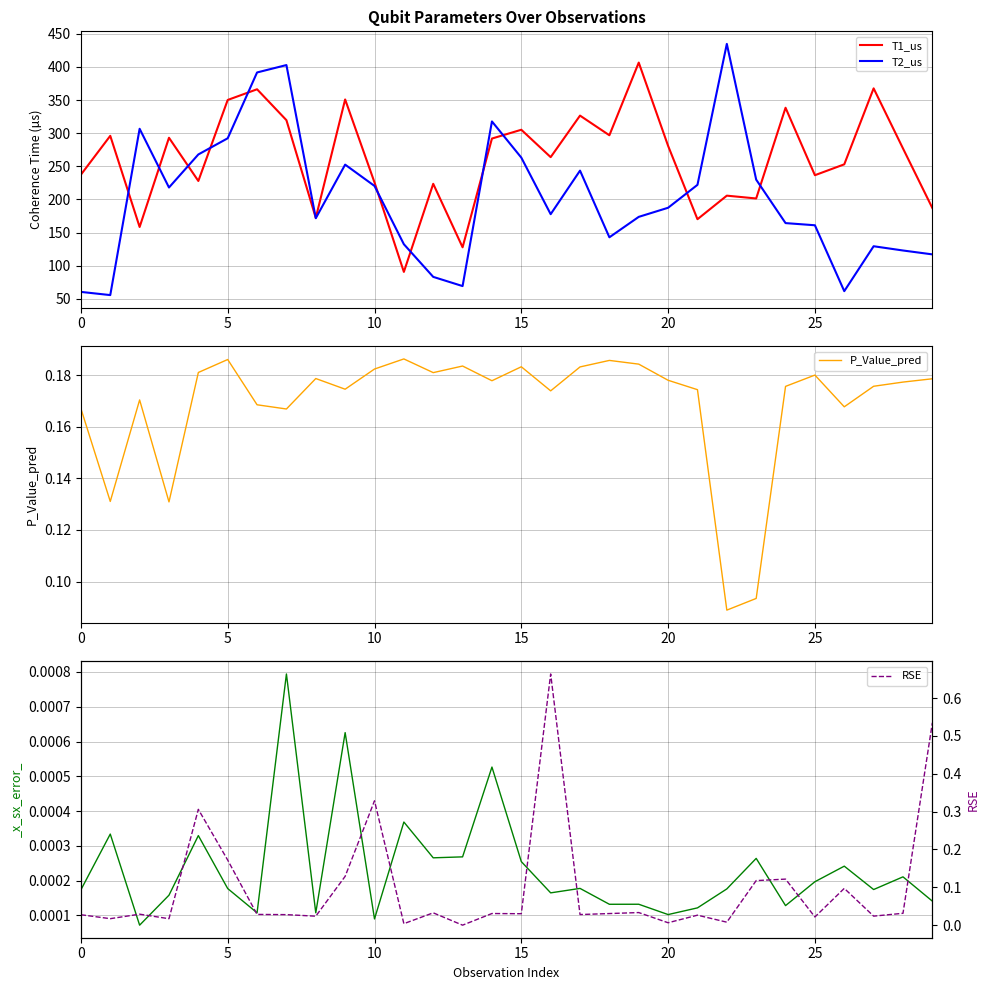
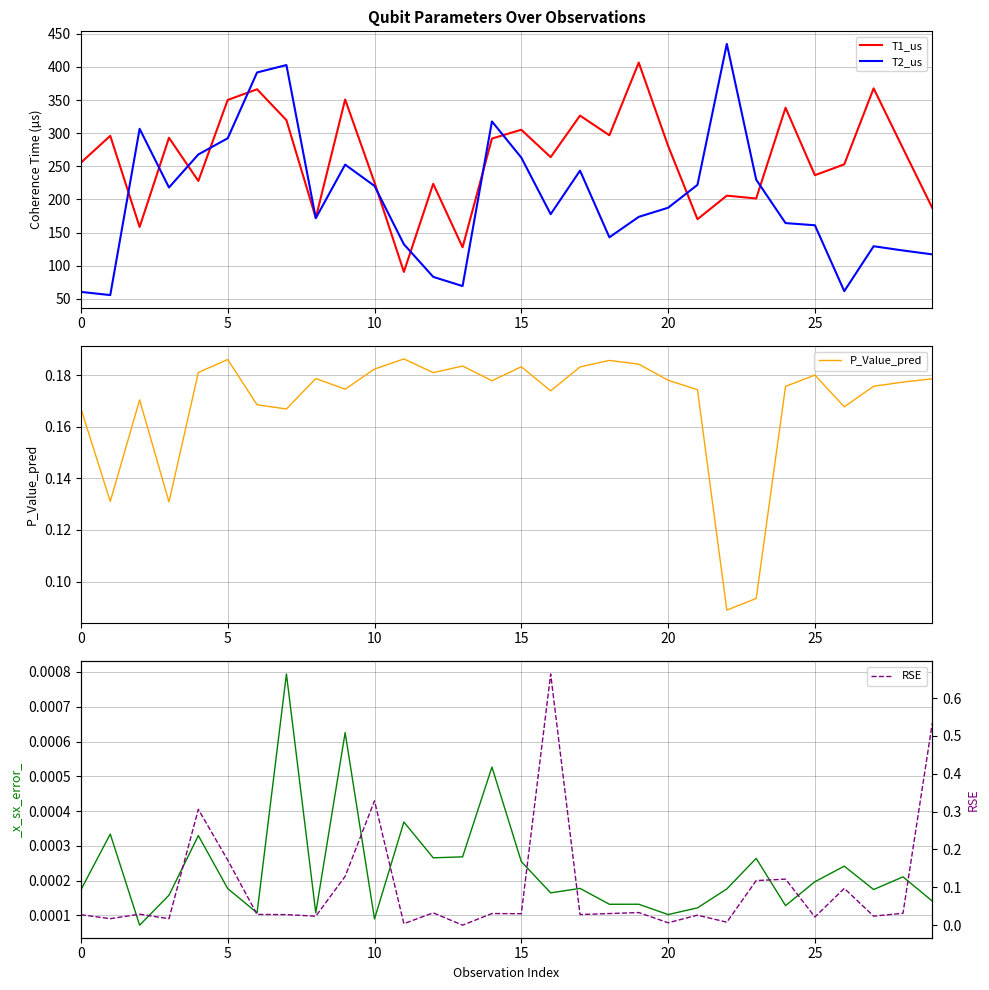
  {
    "Qubit Parameters Over Observations": {
      "T1_us": {
-       "0": 240,
+       "0": 260,
        "5": 350,
        "10": 230,
        "15": 310,
        "20": 280,
        "25": 240
      },
      "T2_us": {
        "0": 60,
        "5": 290,
        "10": 220,
        "15": 260,
        "20": 190,
        "25": 160
      }
    }
  }
